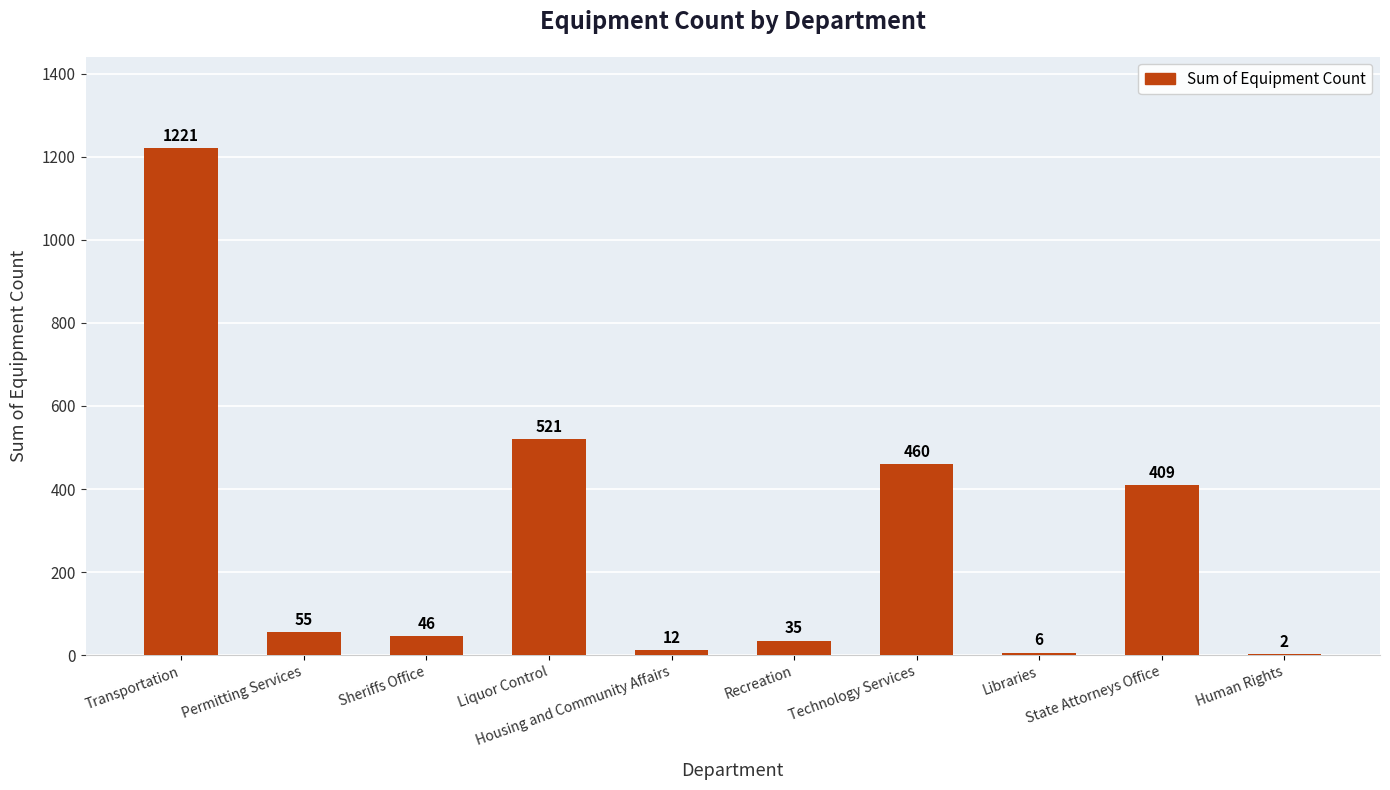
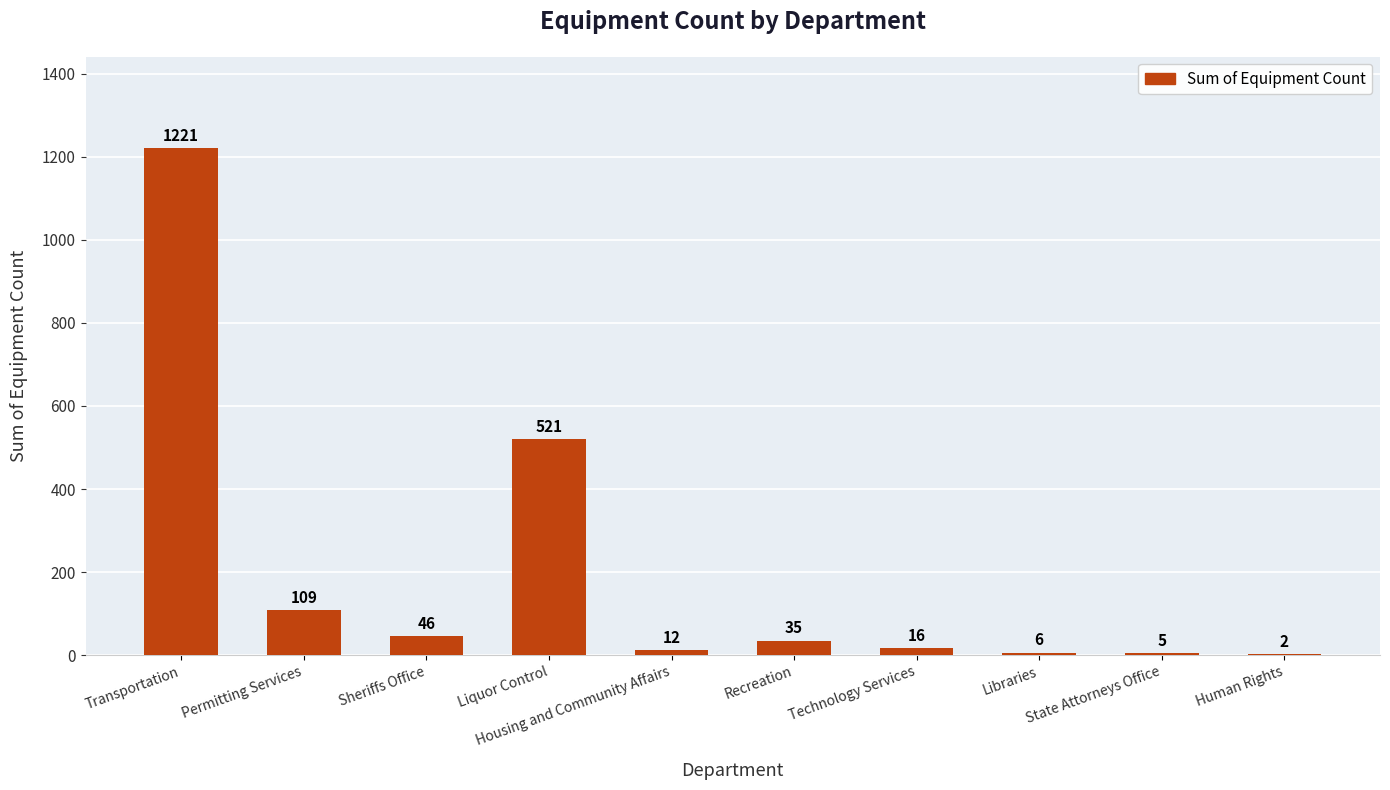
  {
    "Transportation": 1221,
-   "Permitting Services": 55,
+   "Permitting Services": 109,
    "Sheriffs Office": 46,
    "Liquor Control": 521,
    "Housing and Community Affairs": 12,
    "Recreation": 35,
-   "Technology Services": 460,
+   "Technology Services": 16,
    "Libraries": 6,
-   "State Attorneys Office": 409,
+   "State Attorneys Office": 5,
    "Human Rights": 2
  }
